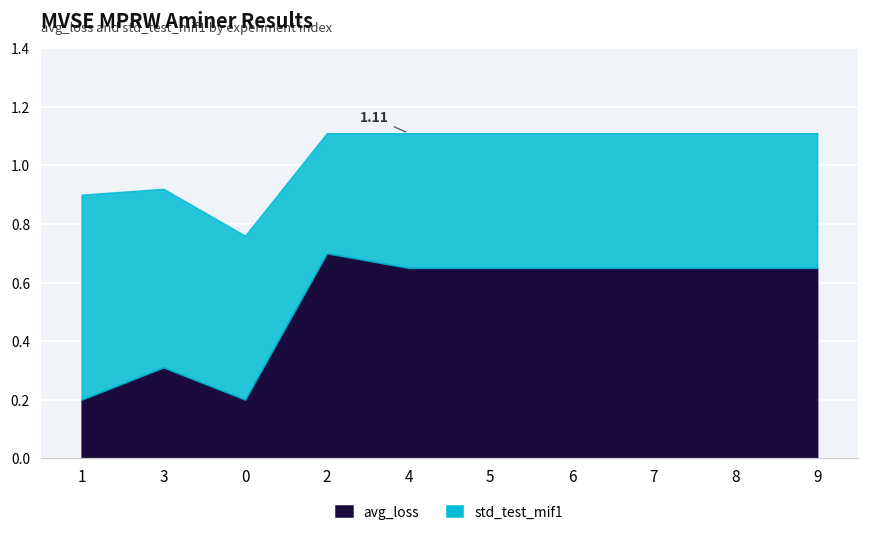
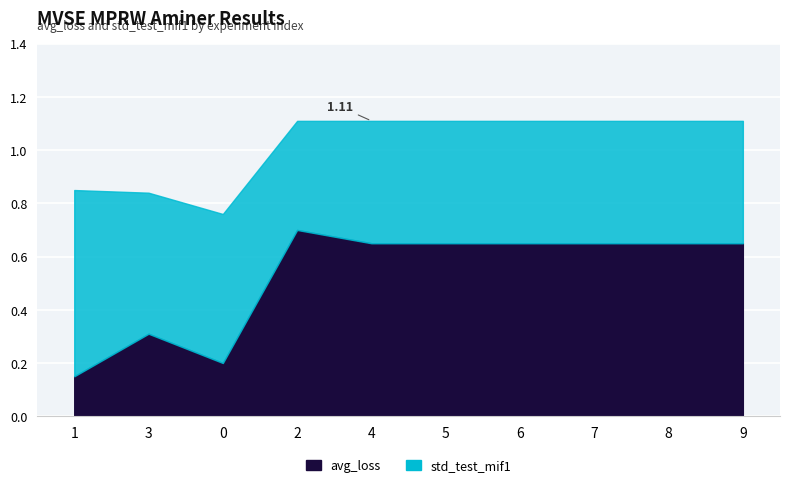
  {
    "avg_loss": {
-     "1": 0.20,
+     "1": 0.15,
      "3": 0.31,
      "0": 0.20,
      "2": 0.70,
      "4": 0.65,
      "5": 0.65,
      "6": 0.65,
      "7": 0.65,
      "8": 0.65,
      "9": 0.65
    },
    "std_test_mif1": {
      "1": 0.70,
-     "3": 0.61,
+     "3": 0.53,
      "0": 0.56,
      "2": 0.41,
      "5": 0.46,
      "6": 0.46,
      "7": 0.46,
      "8": 0.46,
      "9": 0.46
    }
  }
